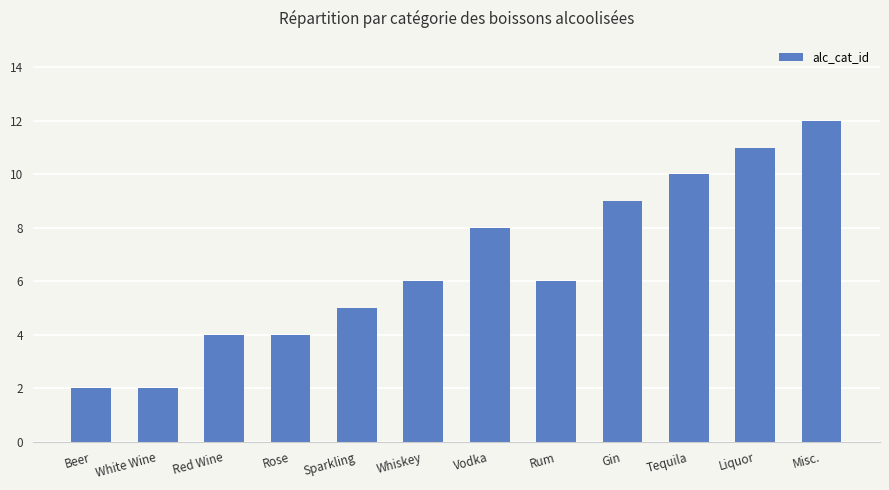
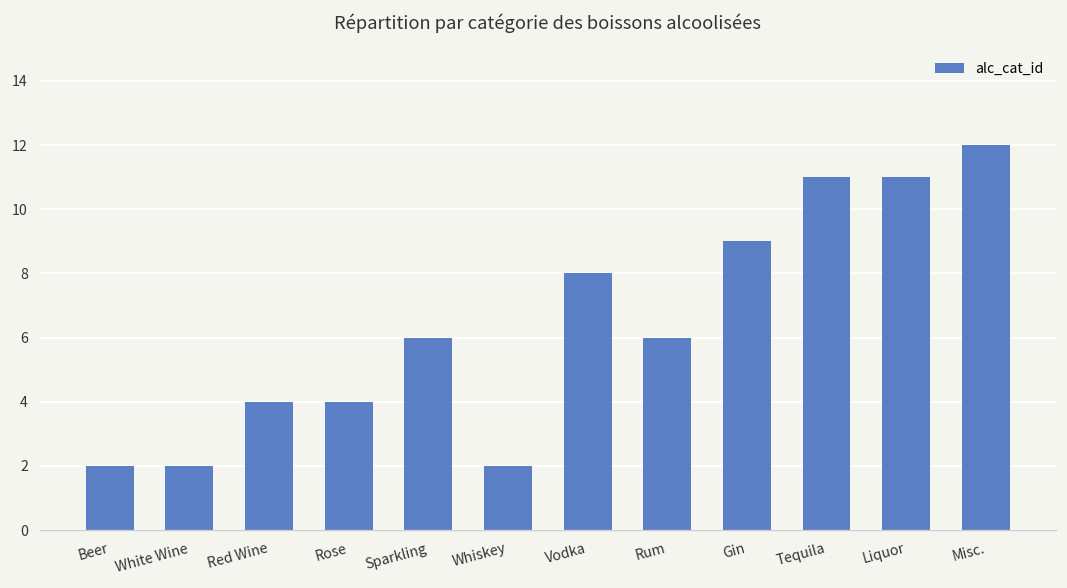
  {
    "Beer": 2,
    "White Wine": 2,
    "Red Wine": 4,
    "Rose": 4,
-   "Sparkling": 5,
-   "Whiskey": 6,
+   "Sparkling": 6,
+   "Whiskey": 2,
    "Vodka": 8,
    "Rum": 6,
    "Gin": 9,
-   "Tequila": 10,
+   "Tequila": 11,
    "Liquor": 11,
    "Misc.": 12
  }
